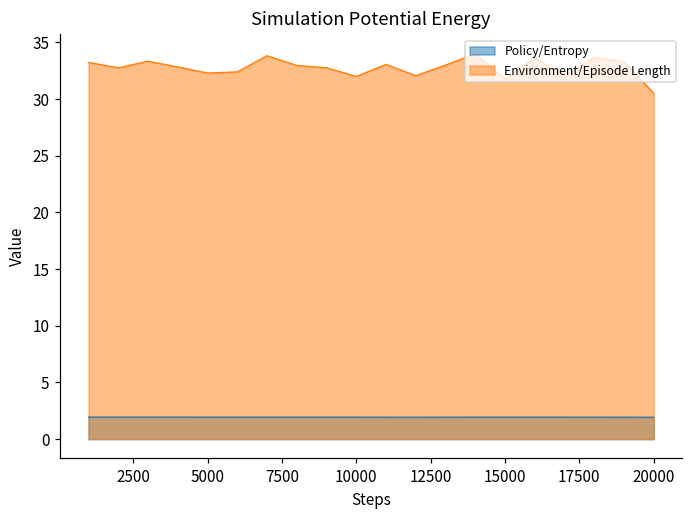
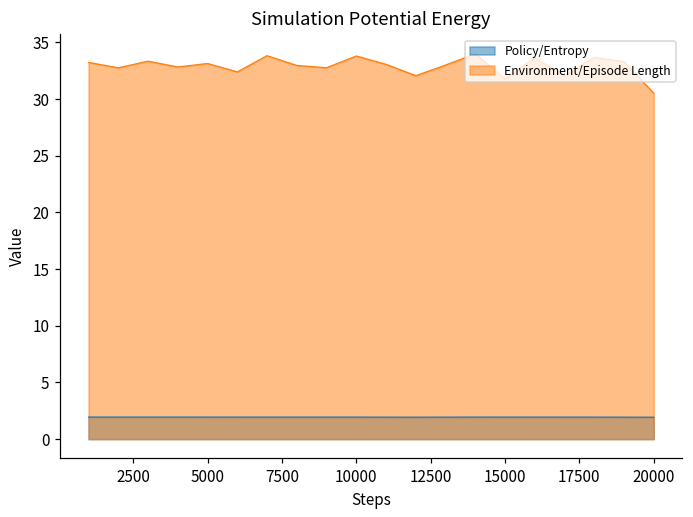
  {
    "Policy/Entropy": {
      "5000": 1.9,
      "10000": 1.9,
      "15000": 1.9,
      "20000": 1.9
    },
    "Environment/Episode Length": {
-     "5000": 32.3,
-     "10000": 32.0,
+     "5000": 33.1,
+     "10000": 33.8,
      "20000": 30.5
    }
  }
